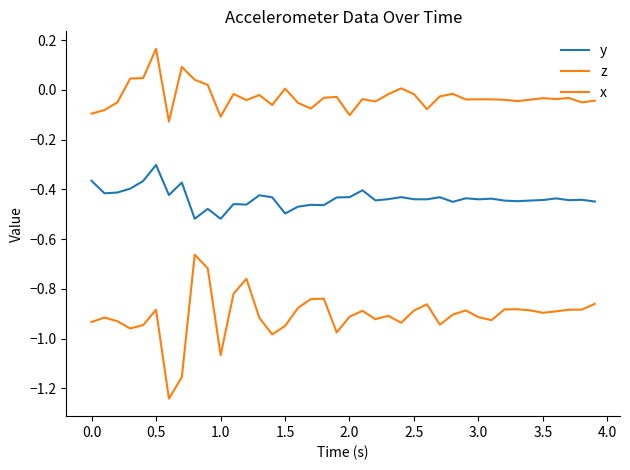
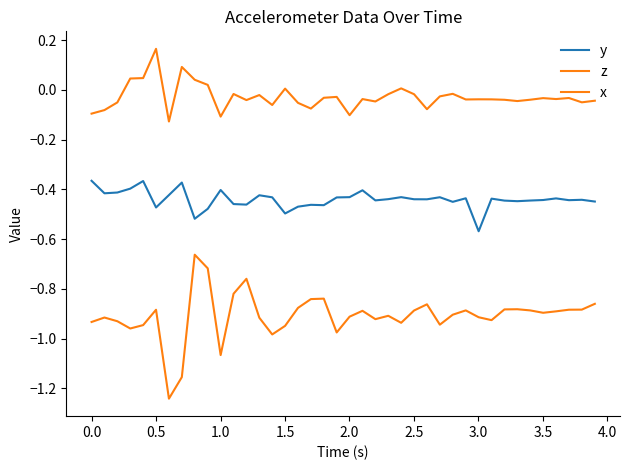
  {
    "y": {
      "0.0": -0.37,
-     "0.5": -0.30,
-     "1.0": -0.52,
+     "0.5": -0.47,
+     "1.0": -0.40,
      "1.5": -0.50,
      "2.0": -0.43,
      "2.5": -0.44,
-     "3.0": -0.44,
+     "3.0": -0.57,
      "3.5": -0.44
    }
  }
